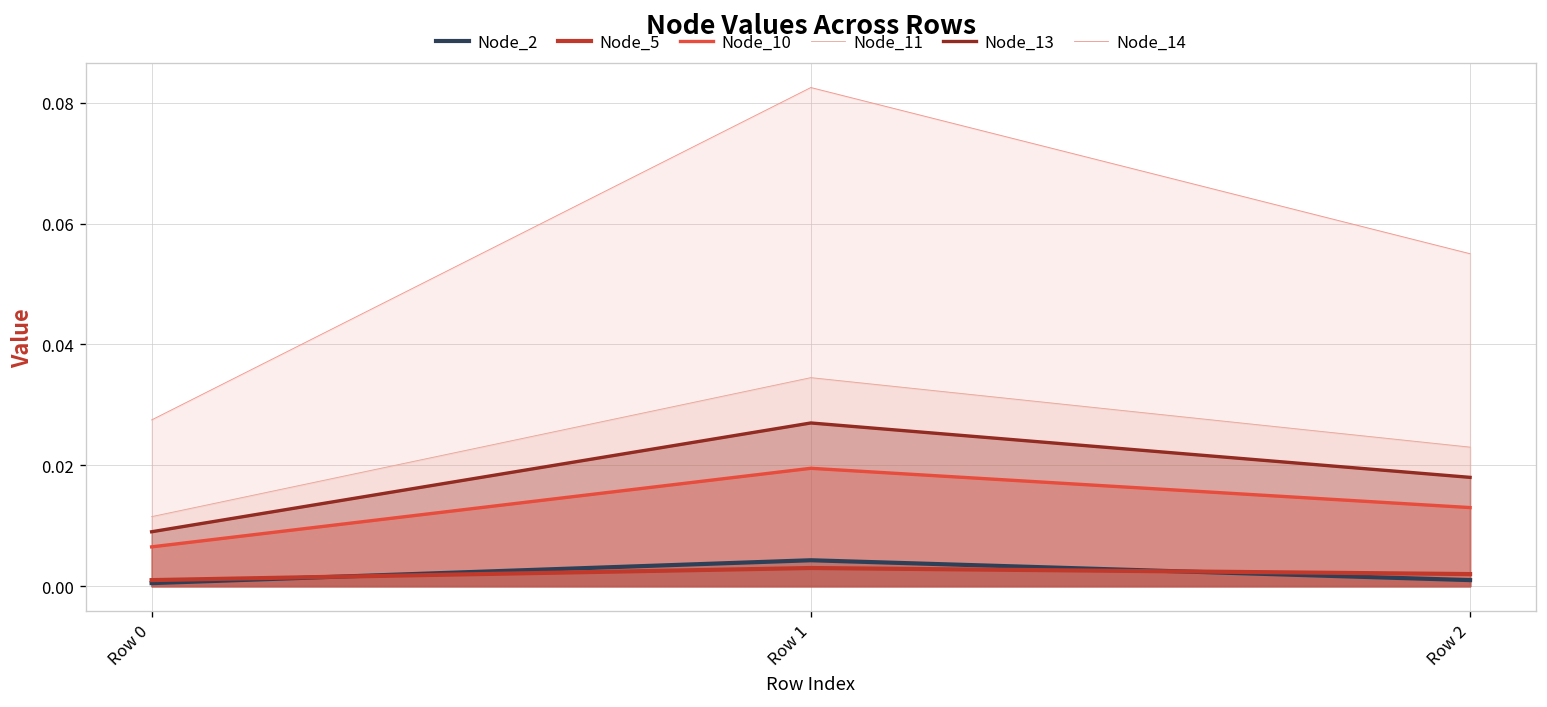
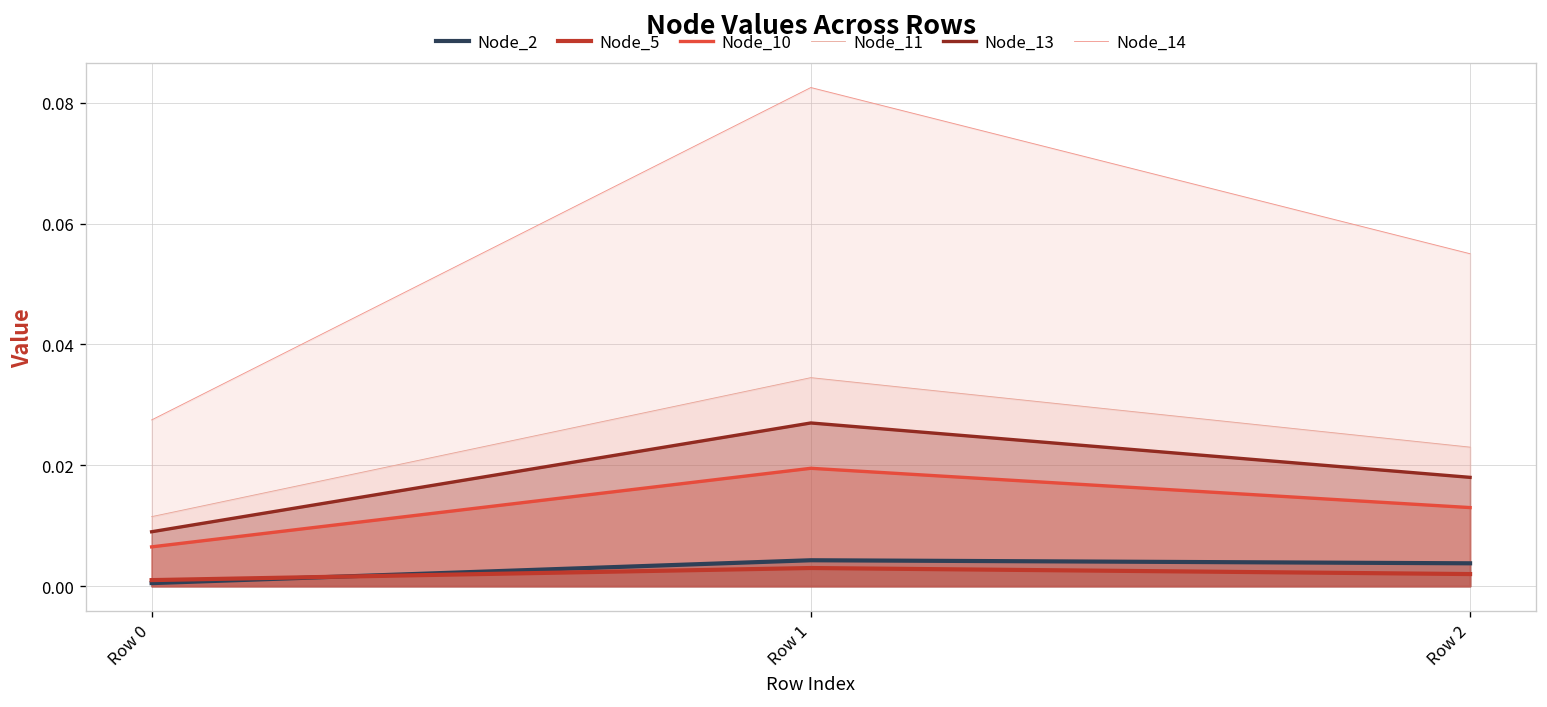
  {
    "Node_2": {
      "Row 1": 0.004,
-     "Row 2": 0.001
+     "Row 2": 0.004
    }
  }
